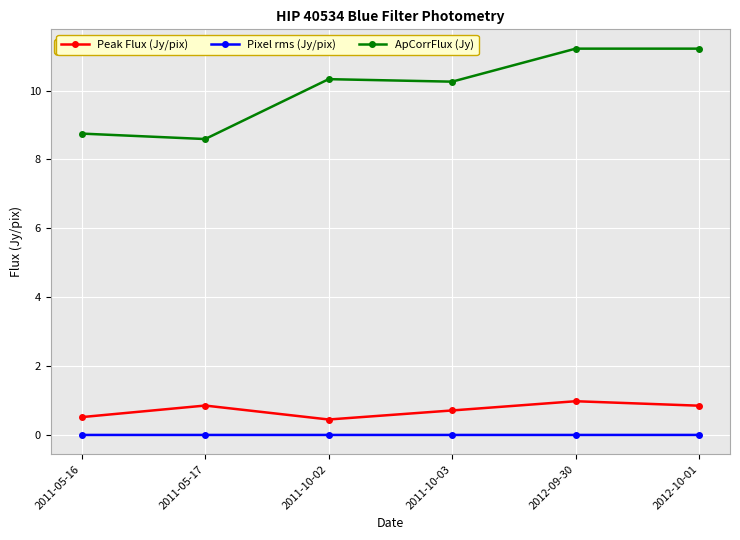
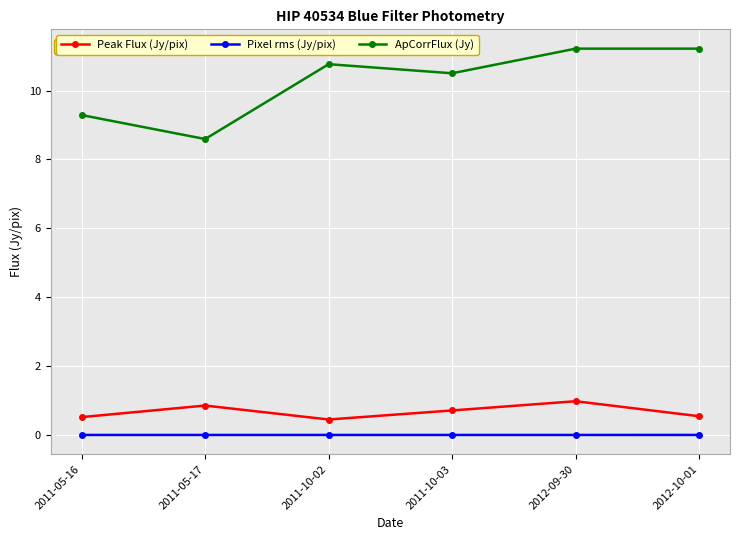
  {
    "Peak Flux (Jy/pix)": {
      "2011-05-16": 0.5,
      "2011-05-17": 0.9,
      "2011-10-02": 0.4,
      "2011-10-03": 0.7,
      "2012-09-30": 1.0,
-     "2012-10-01": 0.8
+     "2012-10-01": 0.5
    },
    "Pixel rms (Jy/pix)": {
      "2011-05-16": 0.0,
      "2011-05-17": 0.0,
      "2011-10-02": 0.0,
      "2011-10-03": 0.0,
      "2012-09-30": 0.0,
      "2012-10-01": 0.0
    },
    "ApCorrFlux (Jy)": {
-     "2011-05-16": 8.8,
+     "2011-05-16": 9.3,
      "2011-05-17": 8.6,
-     "2011-10-02": 10.3,
-     "2011-10-03": 10.3,
+     "2011-10-02": 10.8,
+     "2011-10-03": 10.5,
      "2012-09-30": 11.2,
      "2012-10-01": 11.2
    }
  }
